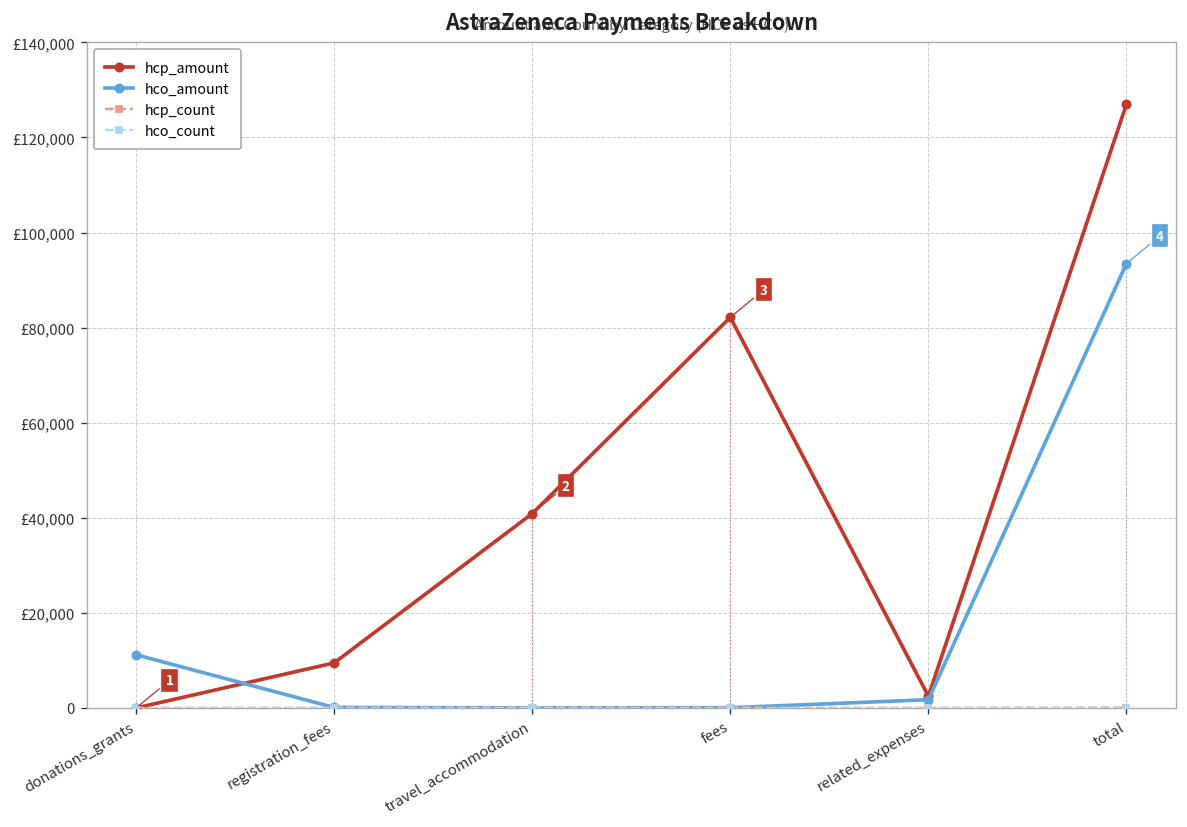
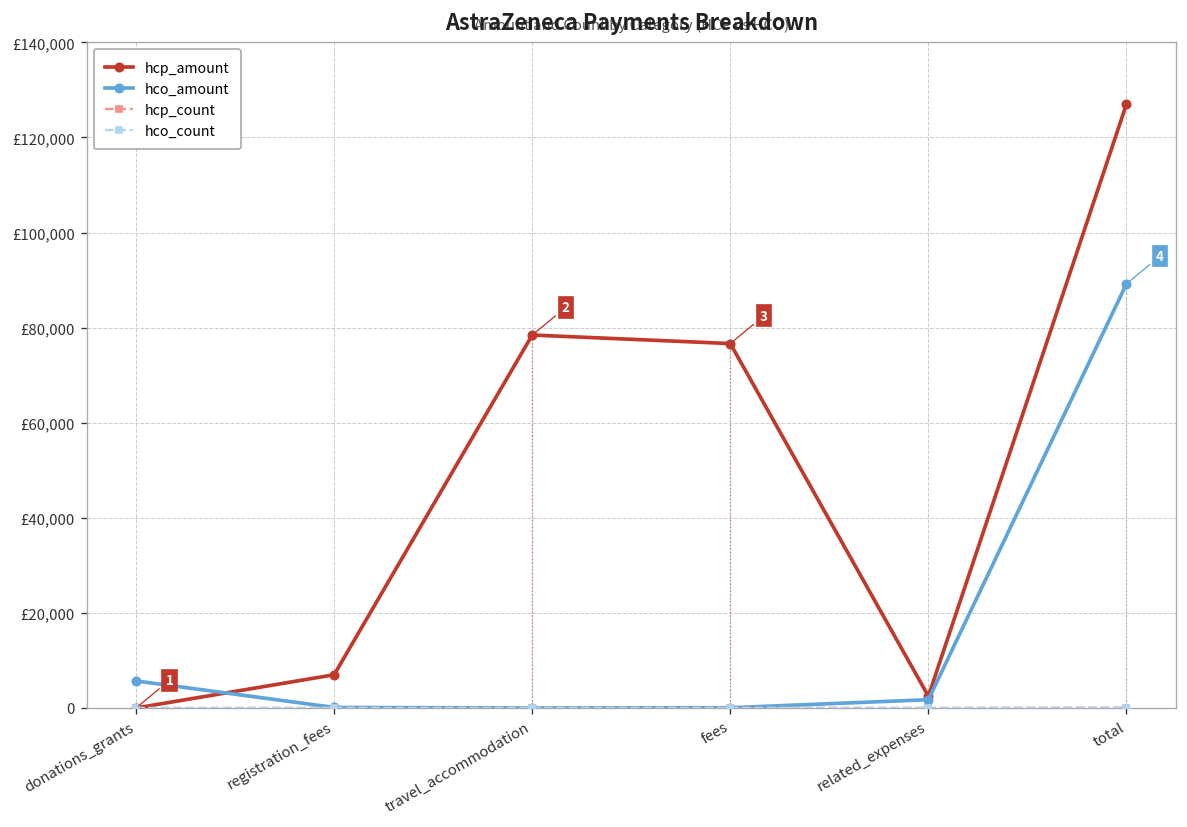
  {
    "hcp_amount": {
-     "registration_fees": "£9,000",
-     "travel_accommodation": "£41,000",
-     "fees": "£82,000",
+     "registration_fees": "£7,000",
+     "travel_accommodation": "£78,000",
+     "fees": "£77,000",
      "related_expenses": "£2,000",
      "total": "£127,000"
    },
    "hco_amount": {
-     "donations_grants": "£11,000",
+     "donations_grants": "£6,000",
      "related_expenses": "£2,000",
-     "total": "£93,000"
+     "total": "£89,000"
    }
  }
